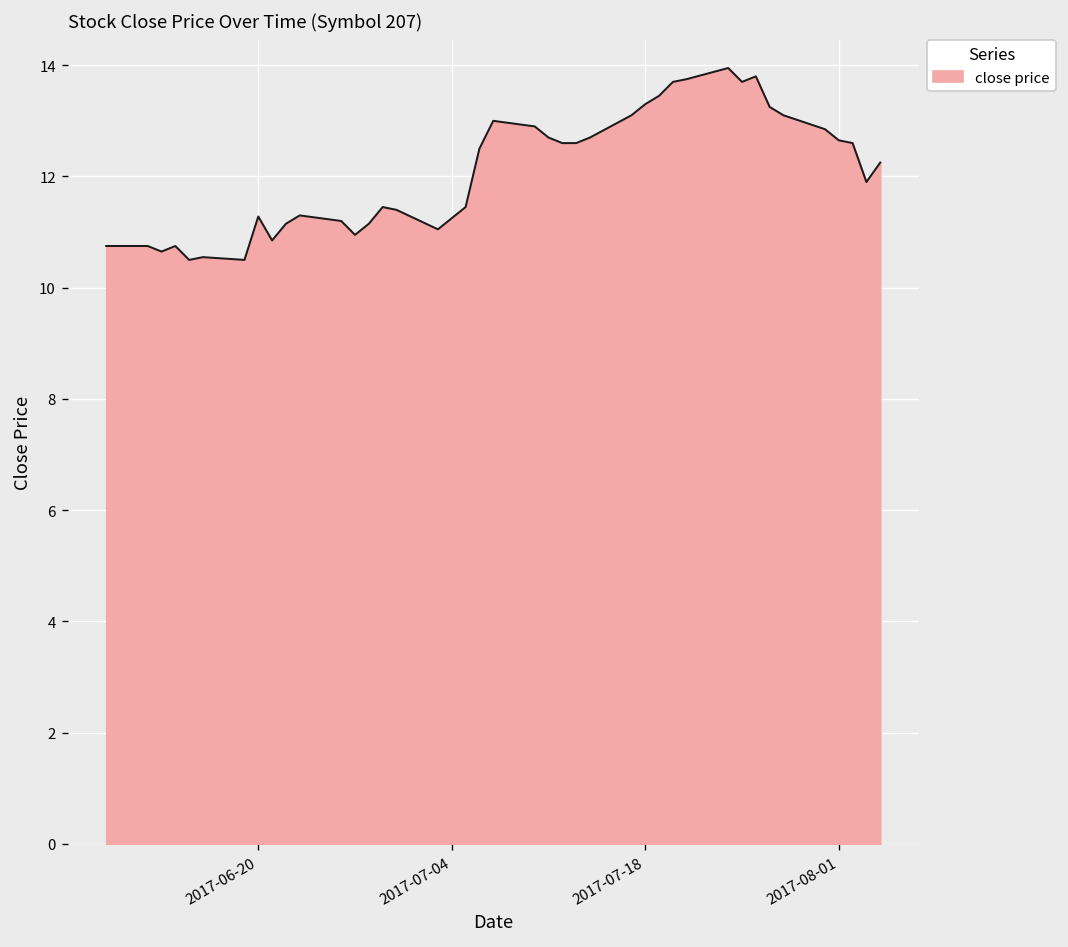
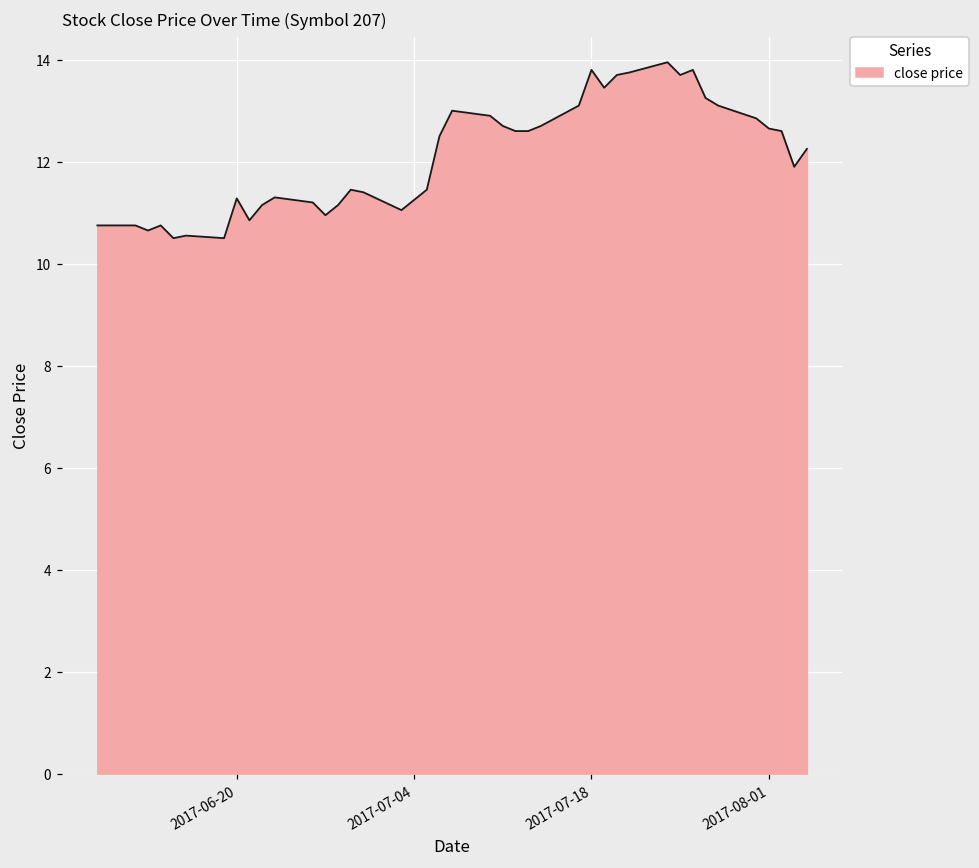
  {
    "2017-06-20": 11.3,
-   "2017-07-18": 13.3,
+   "2017-07-18": 13.8,
    "2017-08-01": 12.7
  }
